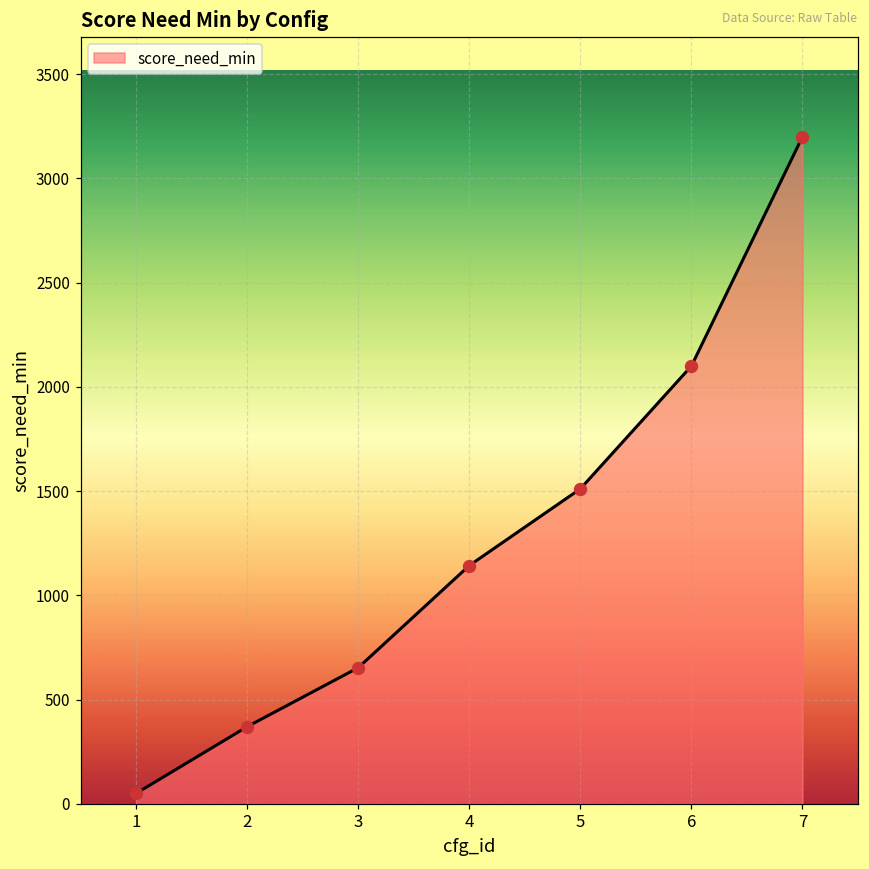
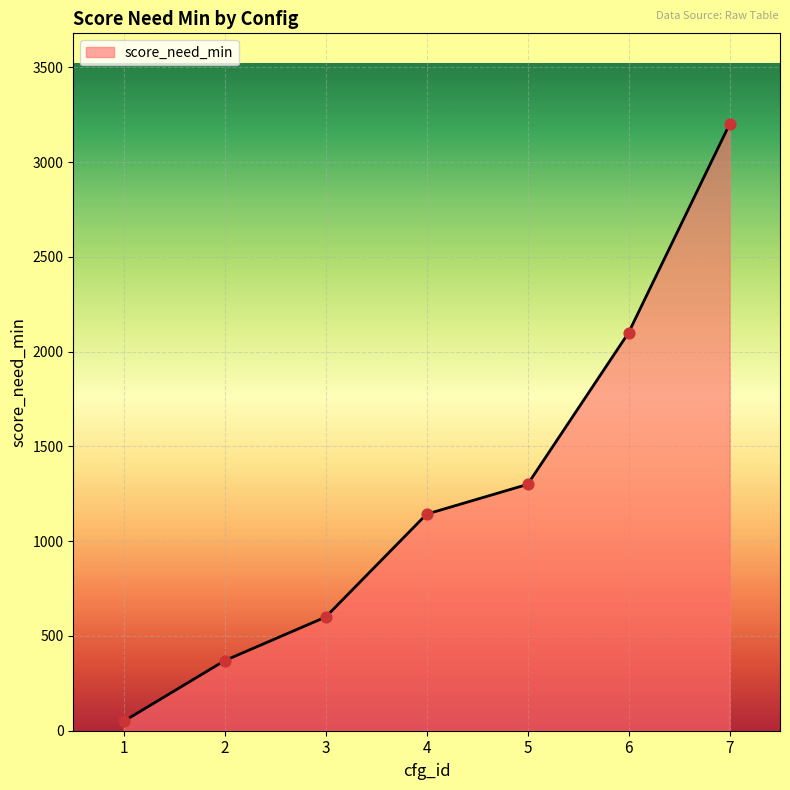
  {
    "1": 50,
    "2": 370,
-   "3": 650,
+   "3": 600,
    "4": 1140,
-   "5": 1510,
+   "5": 1300,
    "6": 2100,
    "7": 3200
  }
